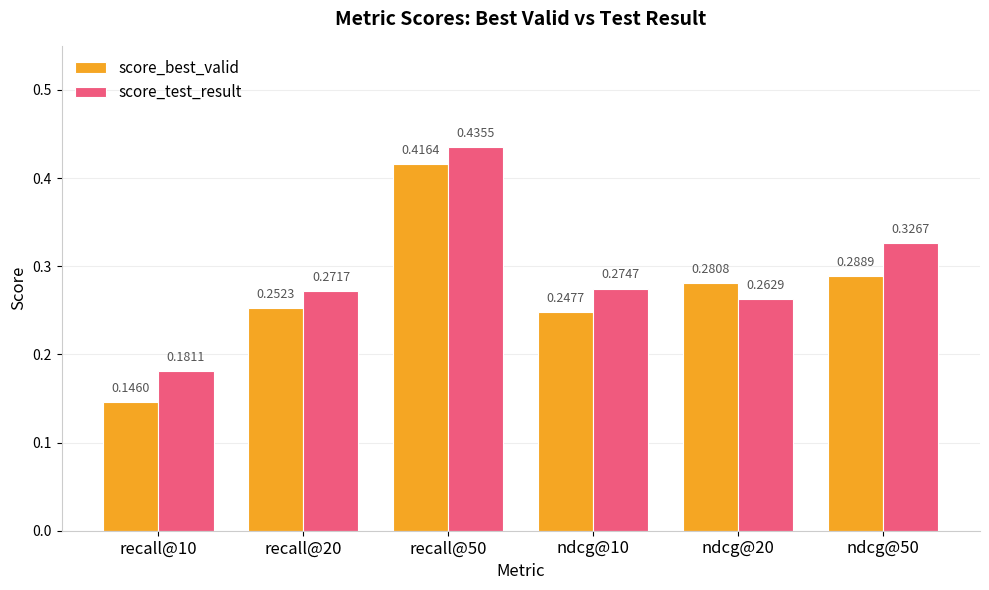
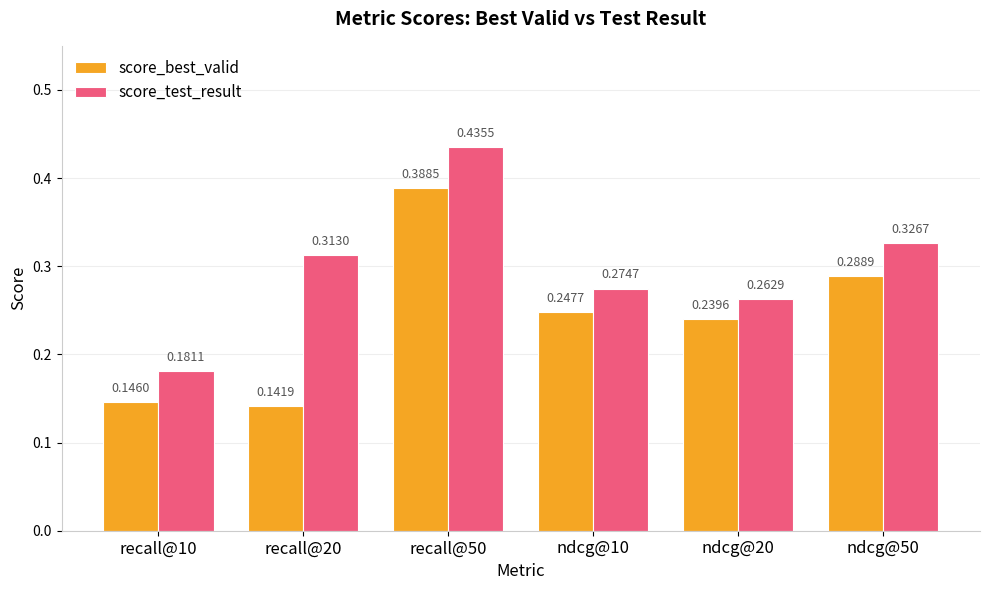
  {
    "score_best_valid": {
      "recall@10": 0.1460,
-     "recall@20": 0.2523,
-     "recall@50": 0.4164,
+     "recall@20": 0.1419,
+     "recall@50": 0.3885,
      "ndcg@10": 0.2477,
-     "ndcg@20": 0.2808,
+     "ndcg@20": 0.2396,
      "ndcg@50": 0.2889
    },
    "score_test_result": {
      "recall@10": 0.1811,
-     "recall@20": 0.2717,
+     "recall@20": 0.3130,
      "recall@50": 0.4355,
      "ndcg@10": 0.2747,
      "ndcg@20": 0.2629,
      "ndcg@50": 0.3267
    }
  }
